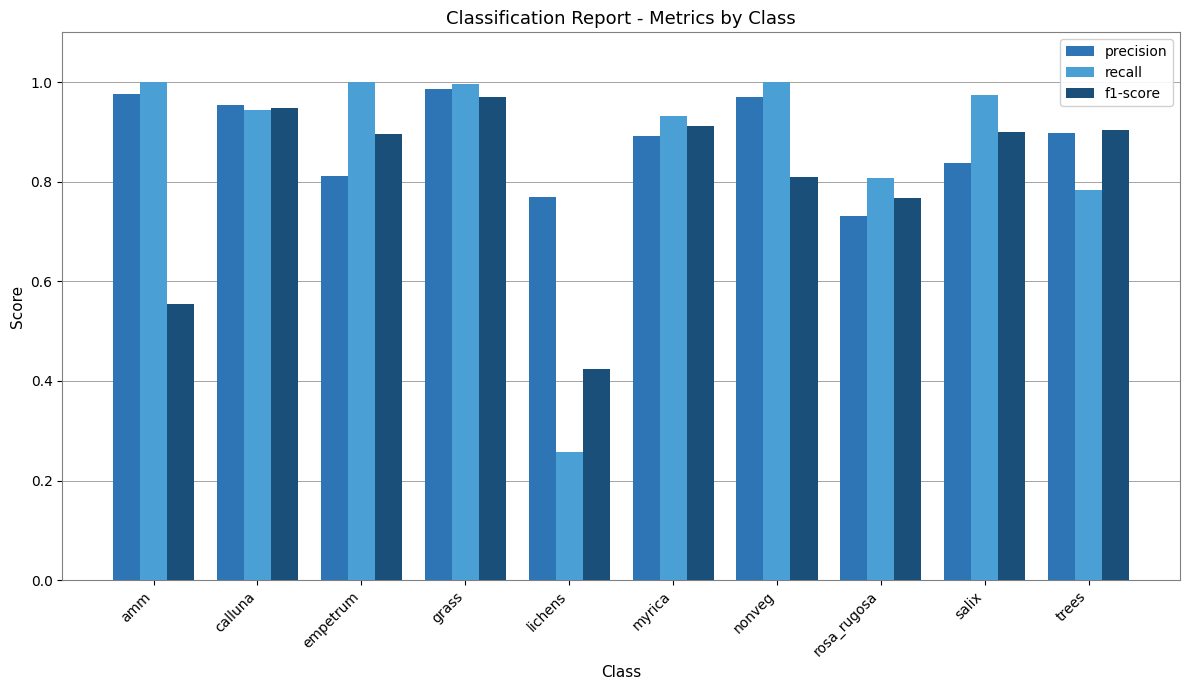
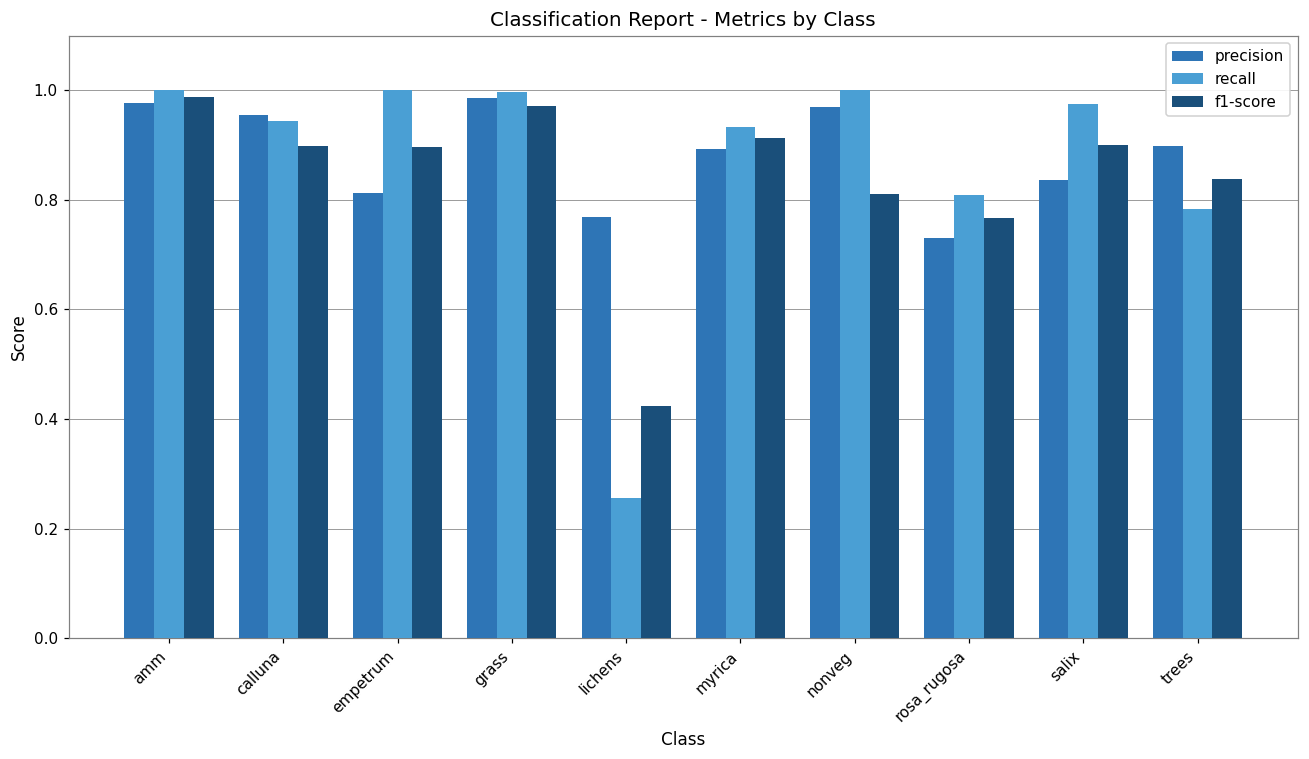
  {
    "f1-score": {
-     "amm": 0.56,
-     "calluna": 0.95,
+     "amm": 0.99,
+     "calluna": 0.90,
      "empetrum": 0.90,
      "grass": 0.97,
      "lichens": 0.42,
      "myrica": 0.91,
      "nonveg": 0.81,
      "rosa_rugosa": 0.77,
      "salix": 0.90,
-     "trees": 0.90
+     "trees": 0.84
    }
  }
